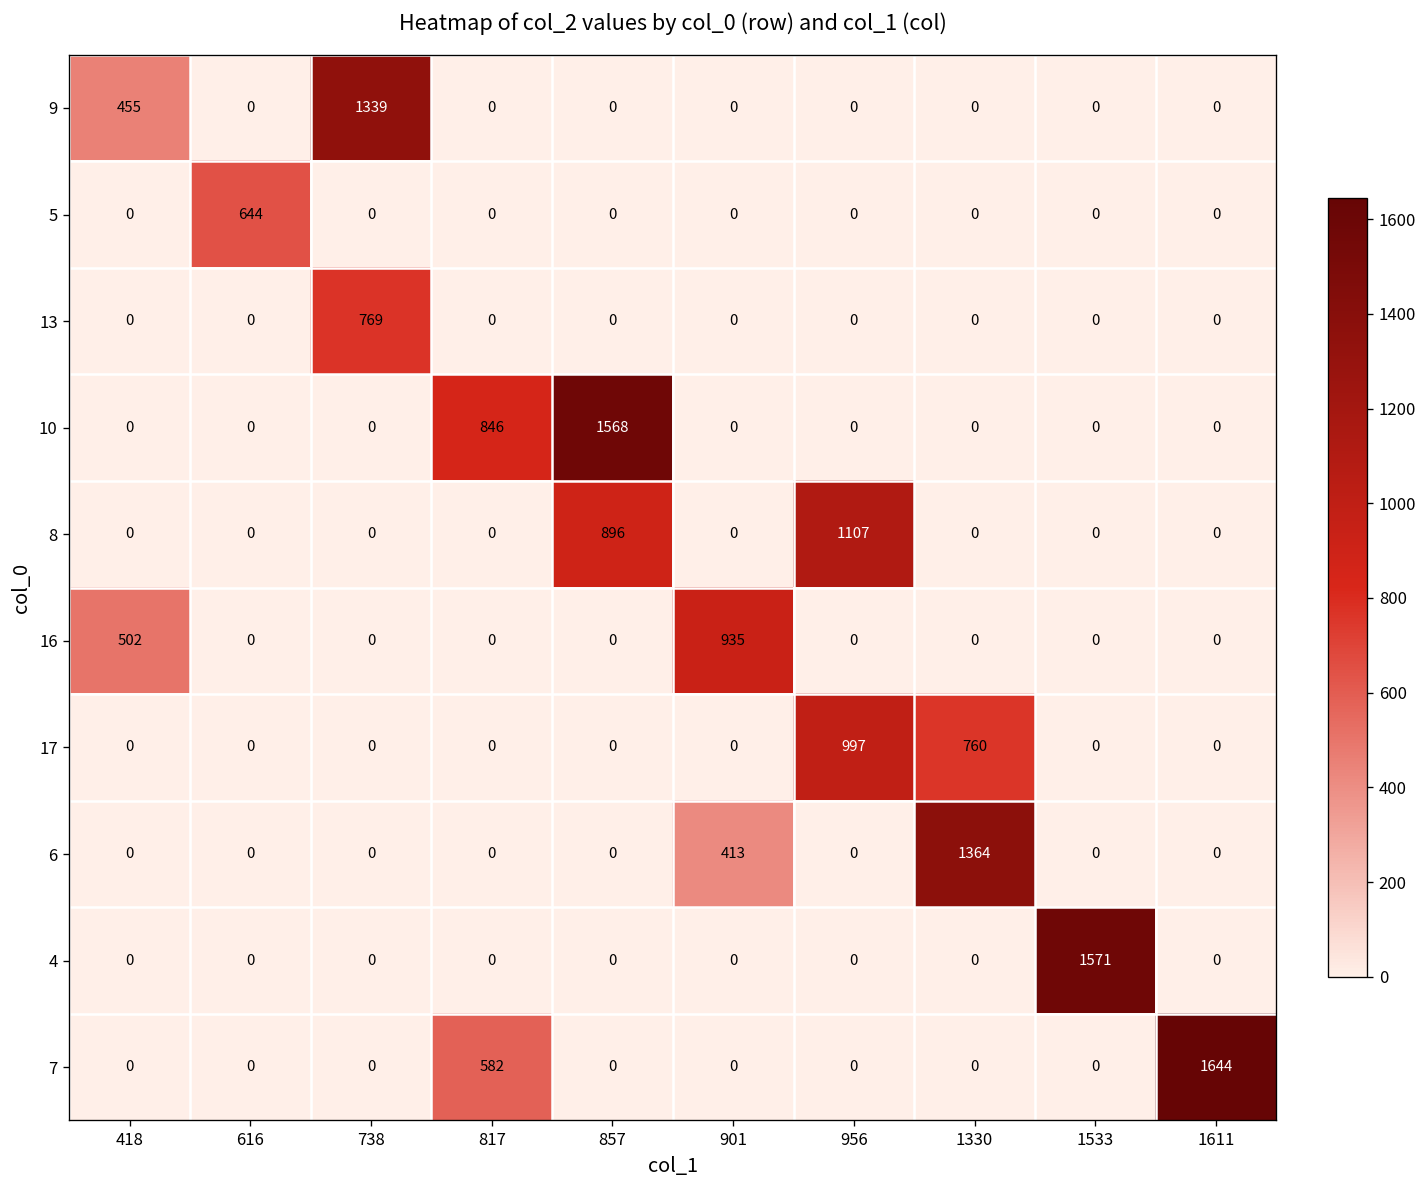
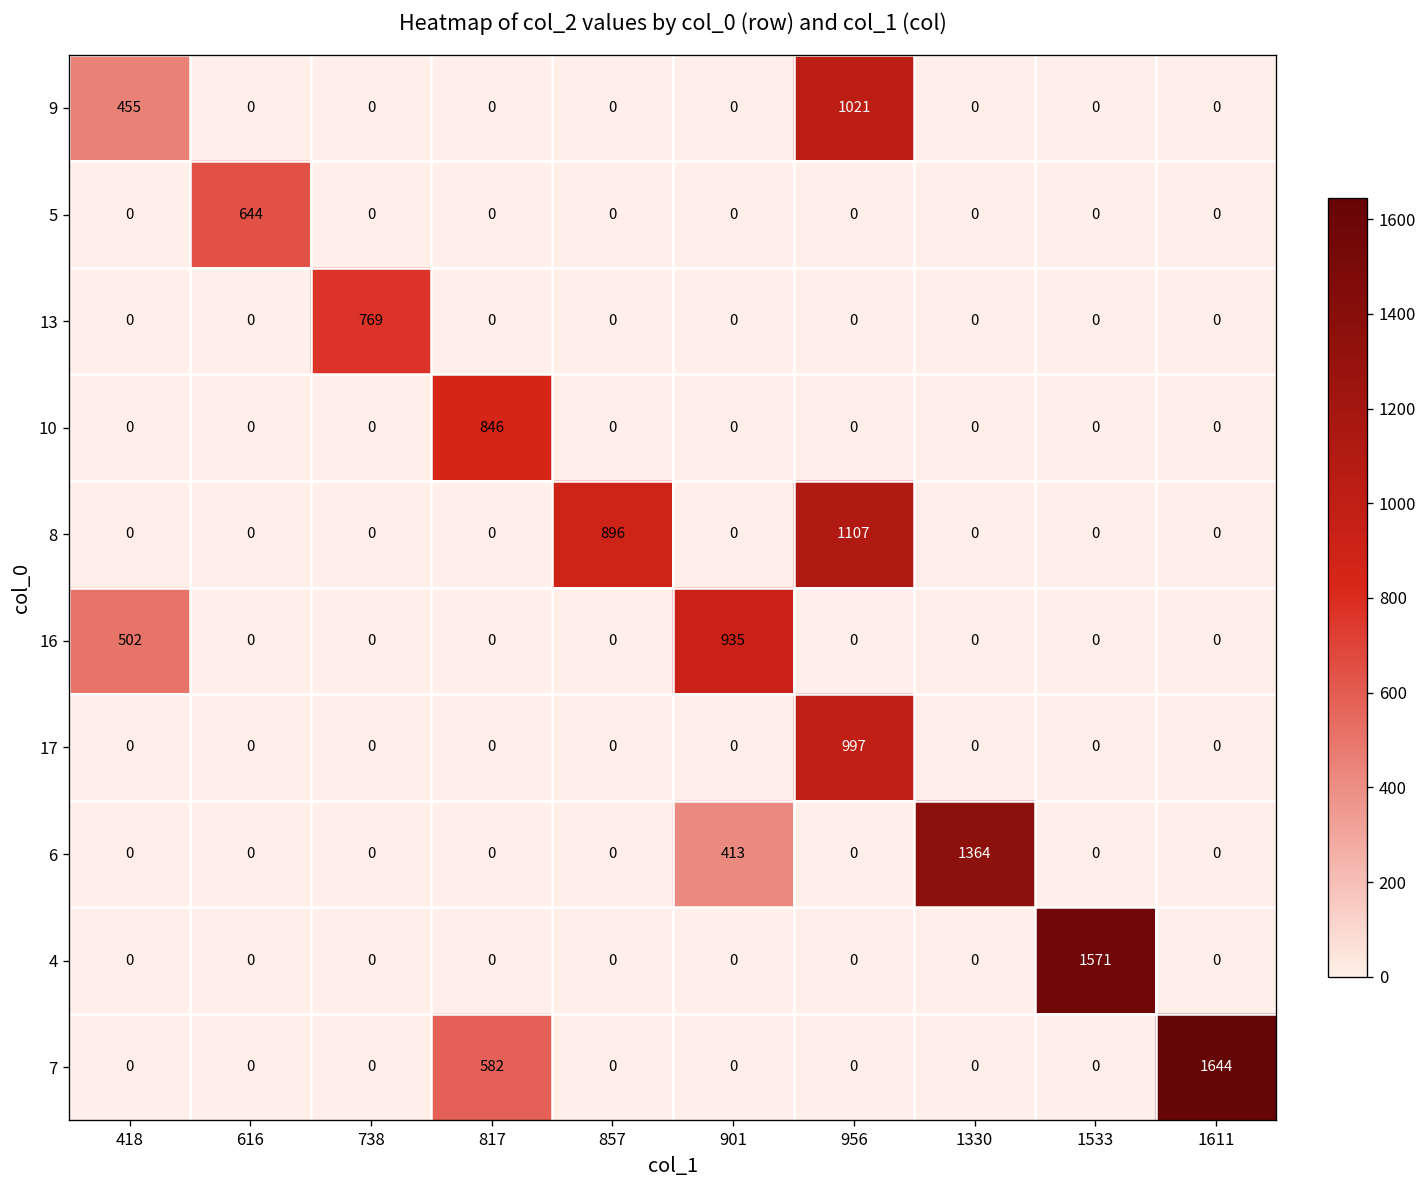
  {
    "9": {
      "418": 455,
      "616": 0,
-     "738": 1339,
+     "738": 0,
      "817": 0,
      "857": 0,
      "901": 0,
-     "956": 0,
+     "956": 1021,
      "1330": 0,
      "1533": 0,
      "1611": 0
    },
    "5": {
      "418": 0,
      "616": 644,
      "738": 0,
      "817": 0,
      "857": 0,
      "901": 0,
      "956": 0,
      "1330": 0,
      "1533": 0,
      "1611": 0
    },
    "13": {
      "418": 0,
      "616": 0,
      "738": 769,
      "817": 0,
      "857": 0,
      "901": 0,
      "956": 0,
      "1330": 0,
      "1533": 0,
      "1611": 0
    },
    "10": {
      "418": 0,
      "616": 0,
      "738": 0,
      "817": 846,
-     "857": 1568,
+     "857": 0,
      "901": 0,
      "956": 0,
      "1330": 0,
      "1533": 0,
      "1611": 0
    },
    "8": {
      "418": 0,
      "616": 0,
      "738": 0,
      "817": 0,
      "857": 896,
      "901": 0,
      "956": 1107,
      "1330": 0,
      "1533": 0,
      "1611": 0
    },
    "16": {
      "418": 502,
      "616": 0,
      "738": 0,
      "817": 0,
      "857": 0,
      "901": 935,
      "956": 0,
      "1330": 0,
      "1533": 0,
      "1611": 0
    },
    "17": {
      "418": 0,
      "616": 0,
      "738": 0,
      "817": 0,
      "857": 0,
      "901": 0,
      "956": 997,
-     "1330": 760,
+     "1330": 0,
      "1533": 0,
      "1611": 0
    },
    "6": {
      "418": 0,
      "616": 0,
      "738": 0,
      "817": 0,
      "857": 0,
      "901": 413,
      "956": 0,
      "1330": 1364,
      "1533": 0,
      "1611": 0
    },
    "4": {
      "418": 0,
      "616": 0,
      "738": 0,
      "817": 0,
      "857": 0,
      "901": 0,
      "956": 0,
      "1330": 0,
      "1533": 1571,
      "1611": 0
    },
    "7": {
      "418": 0,
      "616": 0,
      "738": 0,
      "817": 582,
      "857": 0,
      "901": 0,
      "956": 0,
      "1330": 0,
      "1533": 0,
      "1611": 1644
    }
  }
